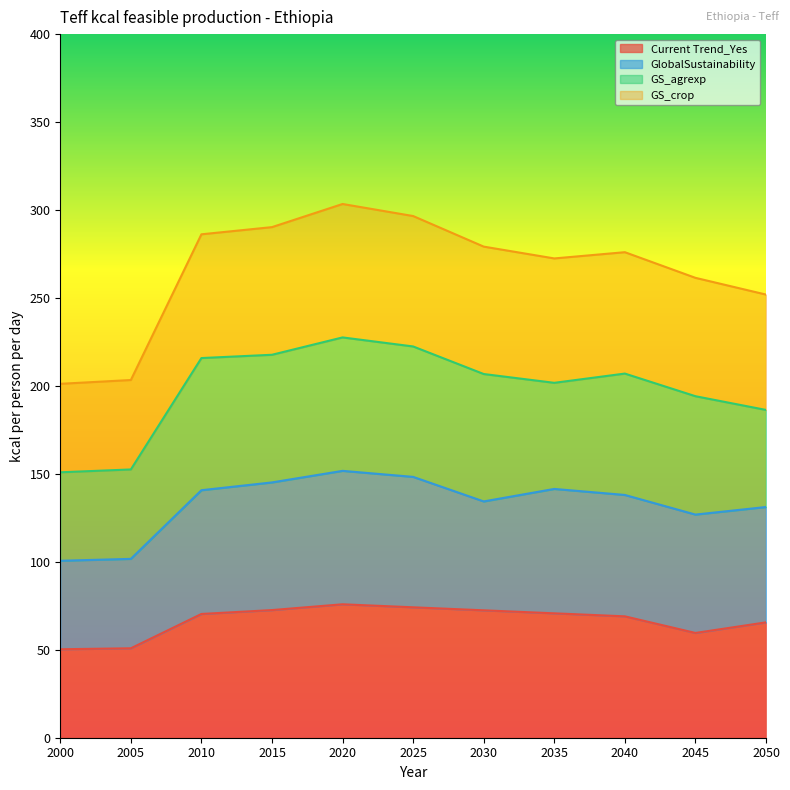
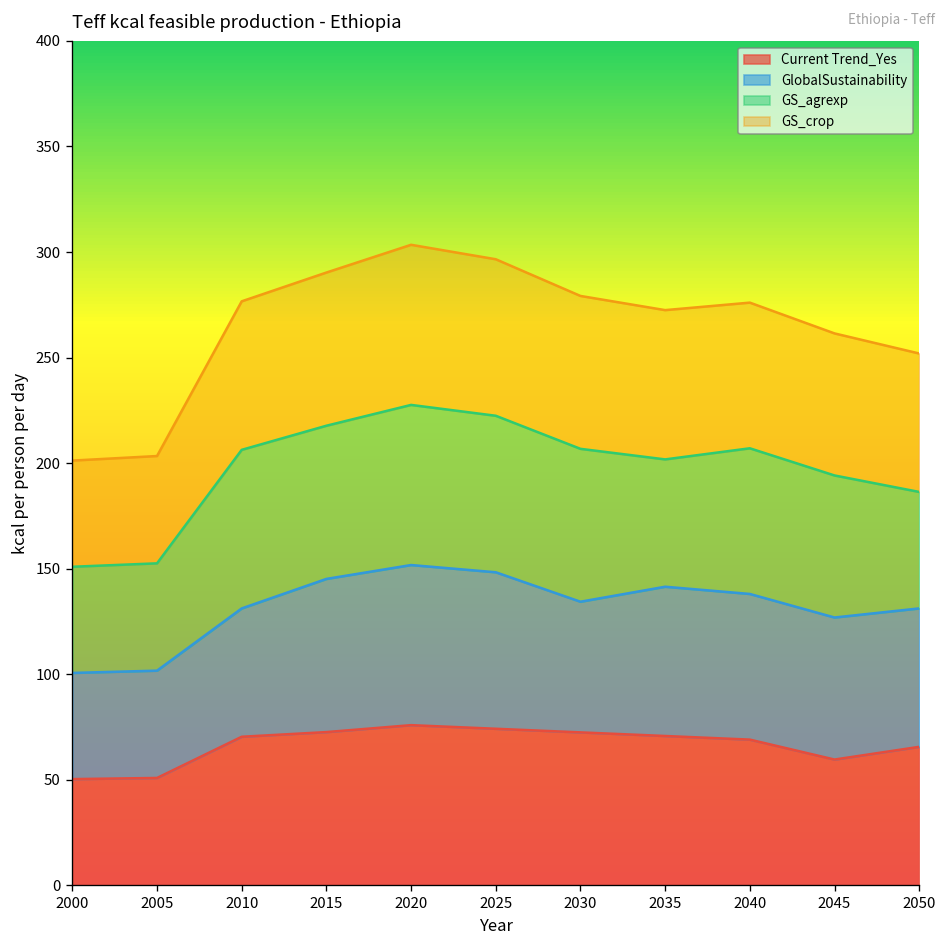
  {
    "Current Trend_Yes": {
      "2000": 50,
      "2005": 51,
      "2010": 70,
      "2015": 73,
      "2020": 76,
      "2025": 74,
      "2030": 72,
      "2035": 71,
      "2040": 69,
      "2045": 60,
      "2050": 66
    },
    "GlobalSustainability": {
      "2000": 50,
      "2005": 51,
-     "2010": 70,
+     "2010": 61,
      "2015": 73,
      "2020": 76,
      "2025": 74,
      "2030": 62,
      "2035": 71,
      "2040": 69,
      "2045": 67,
      "2050": 66
    },
    "GS_agrexp": {
      "2000": 50,
      "2005": 51,
      "2010": 75,
      "2015": 73,
      "2020": 76,
      "2025": 74,
      "2030": 72,
      "2035": 60,
      "2040": 69,
      "2045": 67,
      "2050": 55
    },
    "GS_crop": {
      "2000": 50,
      "2005": 51,
      "2010": 70,
      "2015": 73,
      "2020": 76,
      "2025": 74,
      "2030": 72,
      "2035": 71,
      "2040": 69,
      "2045": 67,
      "2050": 66
    }
  }
